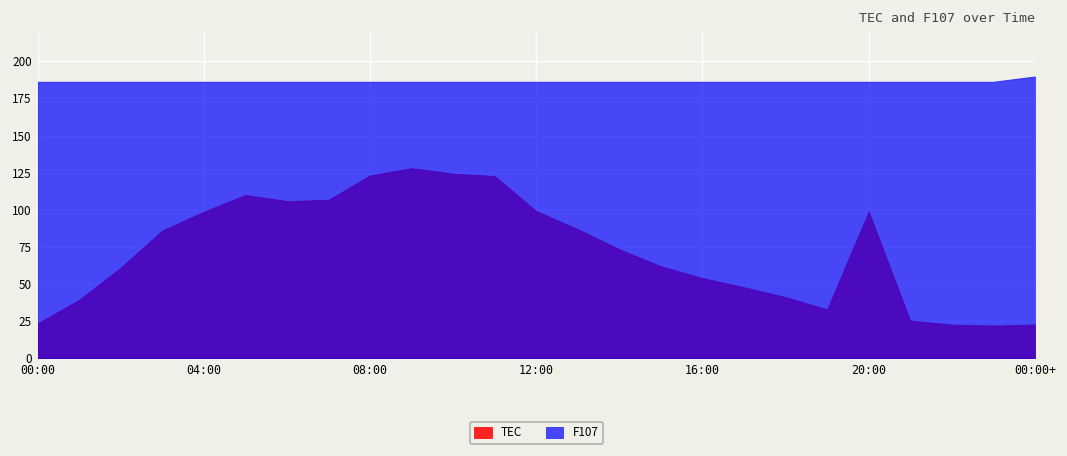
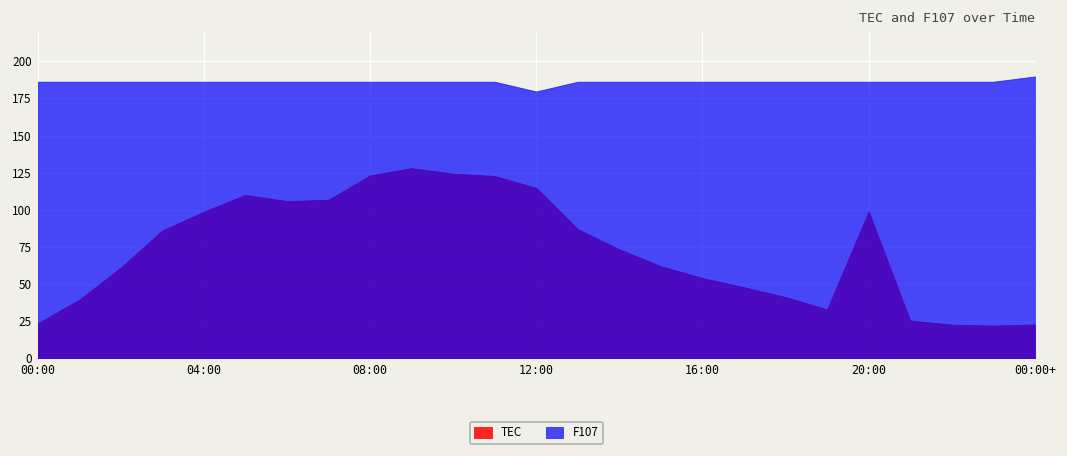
  {
    "TEC": {
      "00:00": 24,
      "04:00": 99,
      "08:00": 123,
-     "12:00": 99,
+     "12:00": 115,
      "16:00": 54,
      "20:00": 99,
      "00:00+": 23
    },
    "F107": {
      "00:00": 186,
      "04:00": 186,
      "08:00": 186,
-     "12:00": 186,
+     "12:00": 180,
      "16:00": 186,
      "20:00": 186,
      "00:00+": 190
    }
  }
